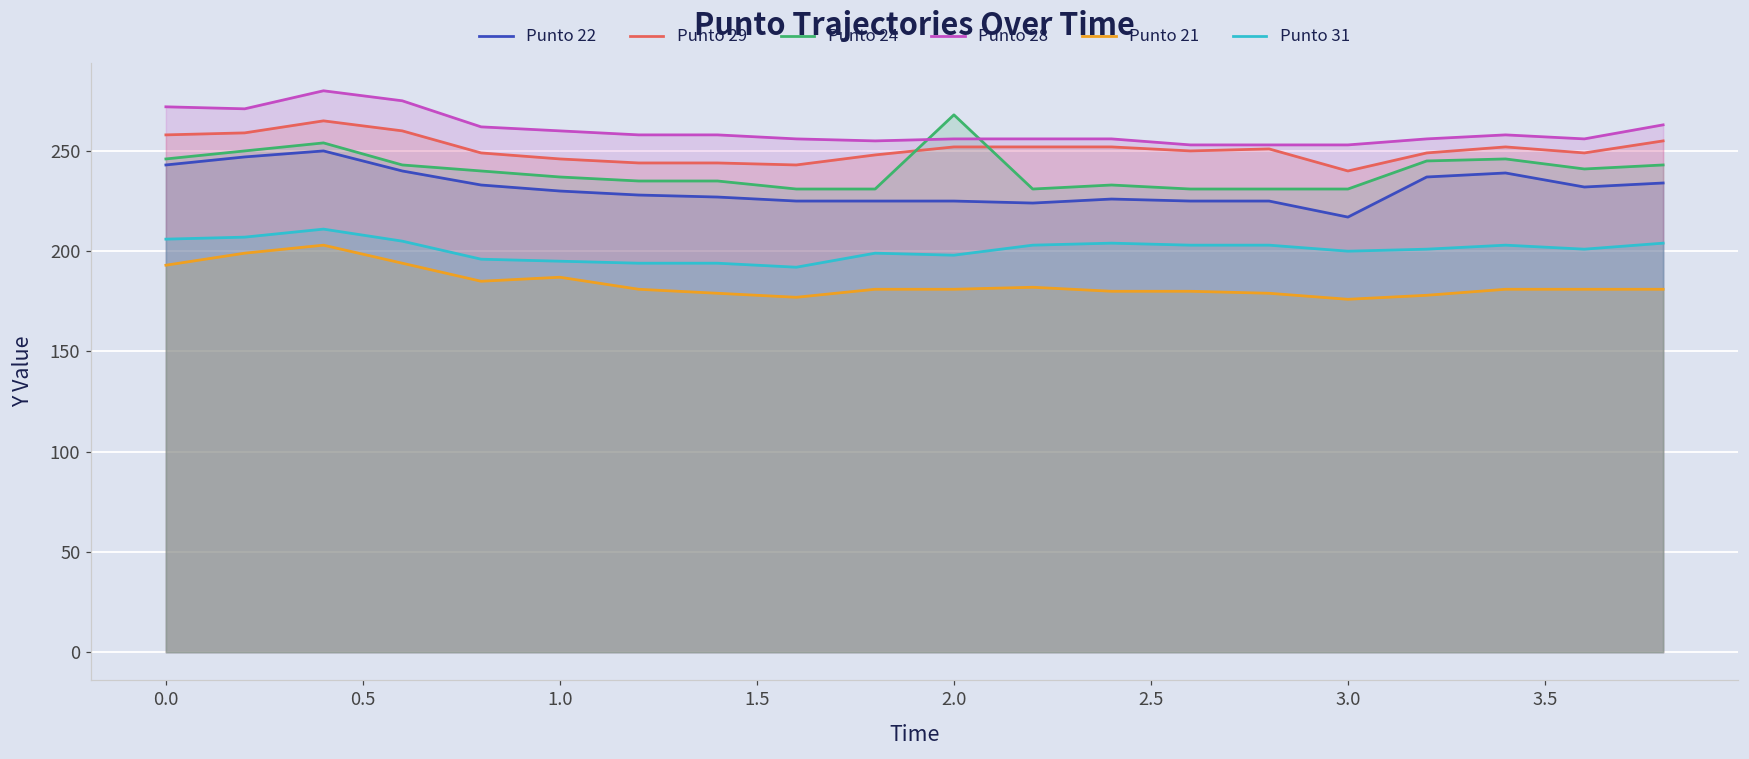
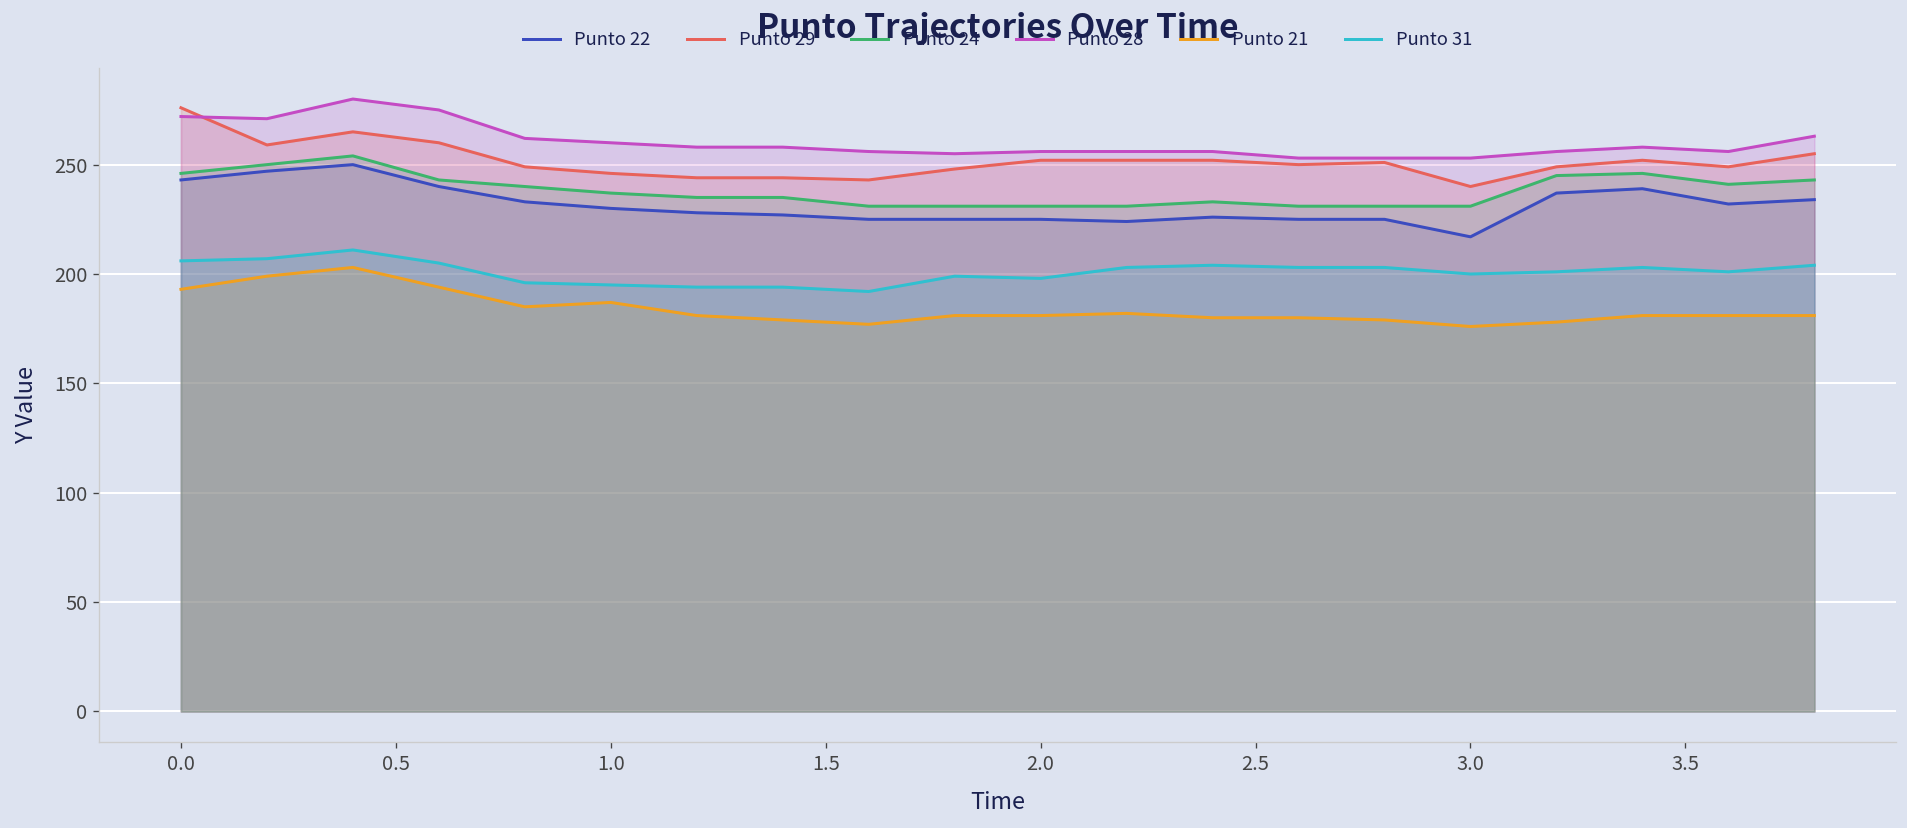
  {
    "Punto 22": {
      "0.0": 243,
      "1.0": 230,
      "2.0": 225,
      "3.0": 217
    },
    "Punto 29": {
-     "0.0": 258,
+     "0.0": 276,
      "1.0": 246,
      "2.0": 252,
      "3.0": 240
    },
    "Punto 24": {
      "0.0": 246,
      "1.0": 237,
-     "2.0": 268,
+     "2.0": 231,
      "3.0": 231
    },
    "Punto 28": {
      "0.0": 272,
      "1.0": 260,
      "2.0": 256,
      "3.0": 253
    },
    "Punto 21": {
      "0.0": 193,
      "1.0": 187,
      "2.0": 181,
      "3.0": 176
    },
    "Punto 31": {
      "0.0": 206,
      "1.0": 195,
      "2.0": 198,
      "3.0": 200
    }
  }
